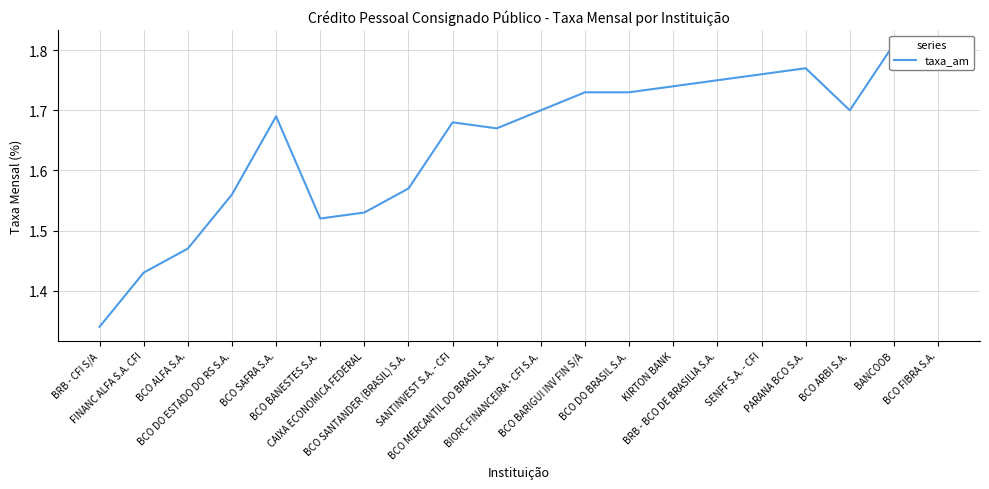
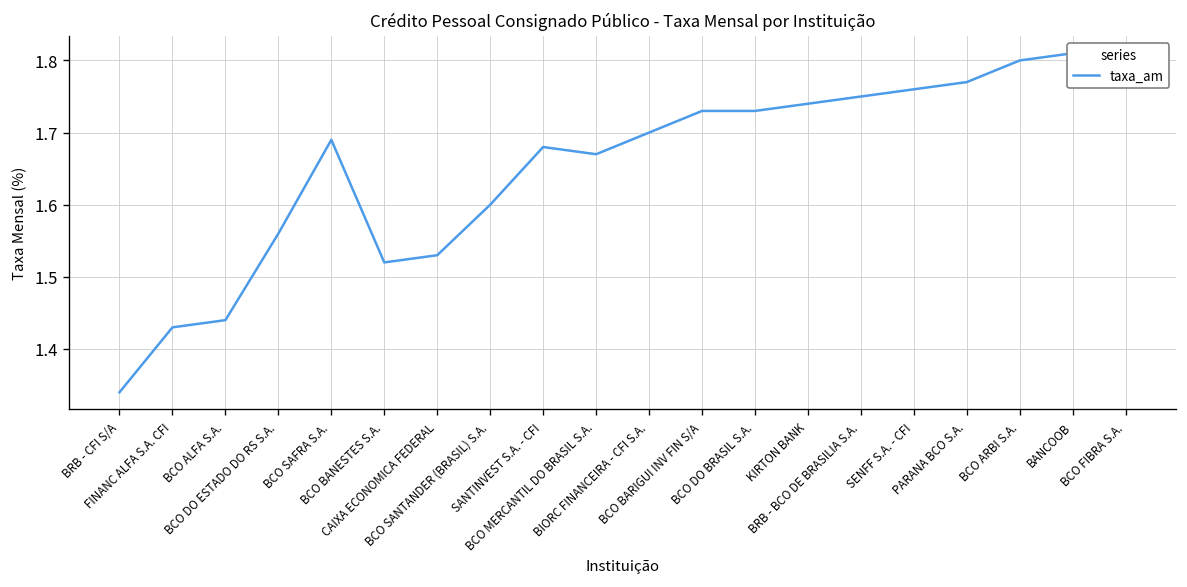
  {
    "BRB - CFI S/A": 1.34,
    "FINANC ALFA S.A. CFI": 1.43,
-   "BCO ALFA S.A.": 1.47,
+   "BCO ALFA S.A.": 1.44,
    "BCO DO ESTADO DO RS S.A.": 1.56,
    "BCO SAFRA S.A.": 1.69,
    "BCO BANESTES S.A.": 1.52,
    "CAIXA ECONOMICA FEDERAL": 1.53,
-   "BCO SANTANDER (BRASIL) S.A.": 1.57,
+   "BCO SANTANDER (BRASIL) S.A.": 1.60,
    "SANTINVEST S.A. - CFI": 1.68,
    "BCO MERCANTIL DO BRASIL S.A.": 1.67,
    "BIORC FINANCEIRA - CFI S.A.": 1.70,
    "BCO BARIGUI INV FIN S/A": 1.73,
    "BCO DO BRASIL S.A.": 1.73,
    "KIRTON BANK": 1.74,
    "BRB - BCO DE BRASILIA S.A.": 1.75,
    "SENFF S.A. - CFI": 1.76,
    "PARANA BCO S.A.": 1.77,
-   "BCO ARBI S.A.": 1.7
+   "BCO ARBI S.A.": 1.8
  }
